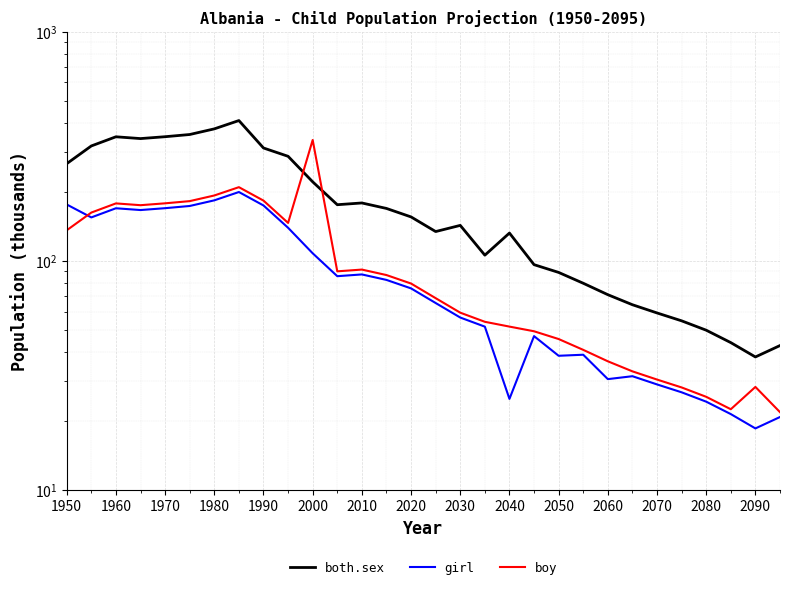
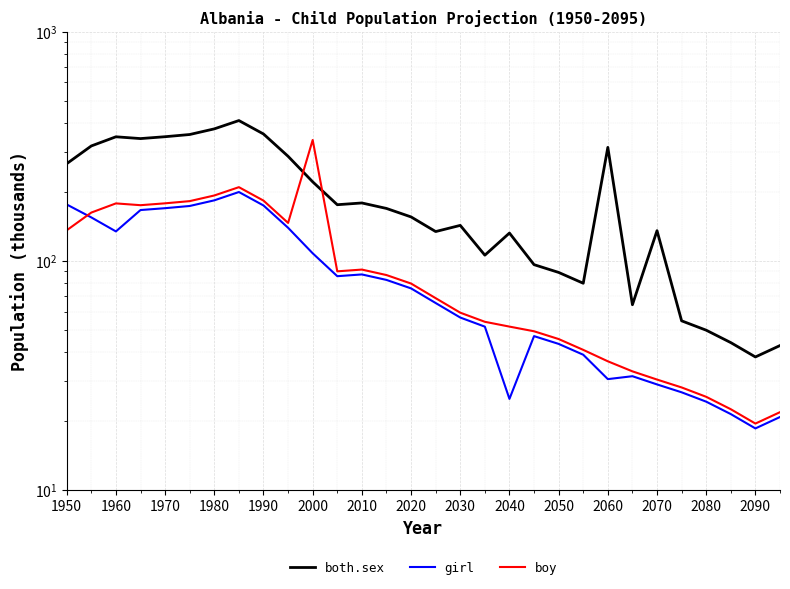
  {
    "both.sex": {
      "1950": 270,
      "1960": 350,
      "1970": 350,
      "1980": 380,
-     "1990": 310,
+     "1990": 360,
      "2000": 220,
      "2010": 180,
      "2020": 160,
      "2030": 140,
      "2040": 130,
      "2050": 89,
-     "2060": 71,
-     "2070": 59,
+     "2060": 310,
+     "2070": 140,
      "2080": 50,
      "2090": 38
    },
    "girl": {
      "1950": 180,
-     "1960": 170,
+     "1960": 130,
      "1970": 170,
      "1980": 180,
      "1990": 170,
      "2000": 110,
      "2010": 87,
      "2020": 76,
      "2030": 57,
      "2040": 25,
-     "2050": 39,
+     "2050": 43,
      "2060": 30,
      "2070": 29,
      "2080": 24,
      "2090": 19
    },
    "boy": {
      "1950": 140,
      "1960": 180,
      "1970": 180,
      "1980": 190,
      "1990": 180,
      "2000": 340,
      "2010": 92,
      "2020": 80,
      "2030": 59,
      "2040": 52,
      "2050": 46,
      "2060": 36,
      "2070": 30,
      "2080": 26,
-     "2090": 28
+     "2090": 20
    }
  }
